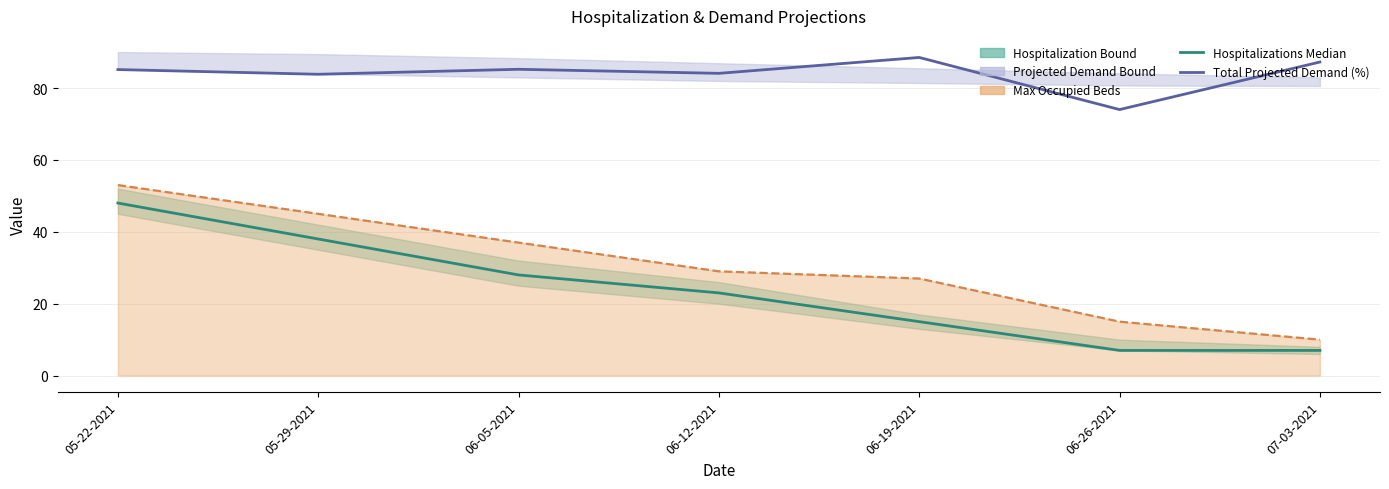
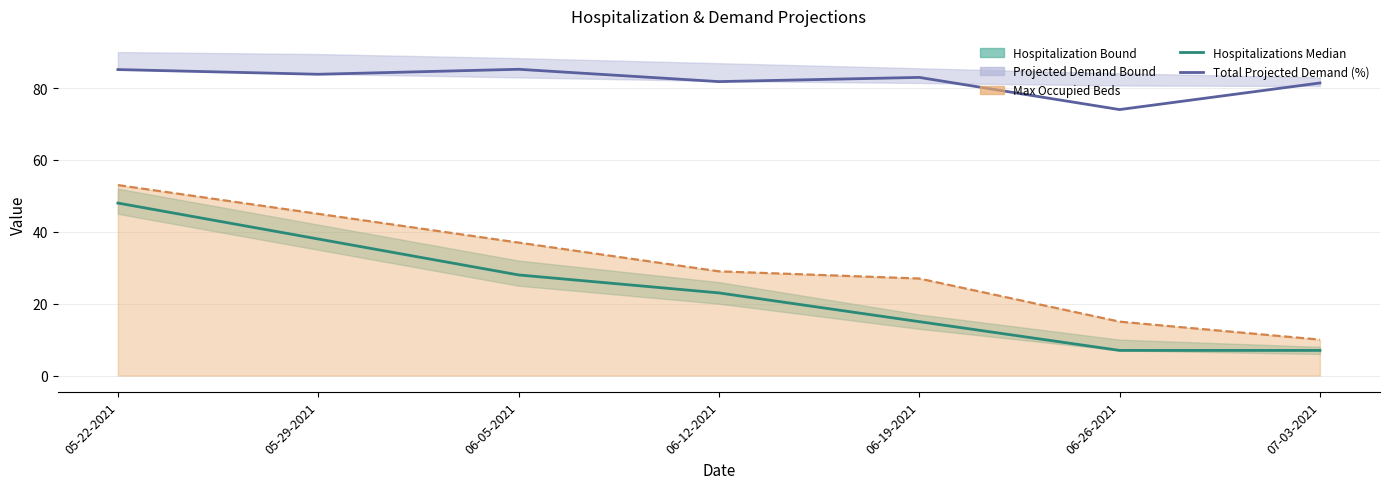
  {
    "Total Projected Demand (%)": {
      "05-22-2021": 85,
      "05-29-2021": 84,
      "06-05-2021": 85,
-     "06-12-2021": 84,
-     "06-19-2021": 89,
+     "06-12-2021": 82,
+     "06-19-2021": 83,
      "06-26-2021": 74,
-     "07-03-2021": 87
+     "07-03-2021": 81
    },
    "Max Occupied Beds": {
      "05-22-2021": 53,
      "05-29-2021": 45,
      "06-05-2021": 37,
      "06-12-2021": 29,
      "06-19-2021": 27,
      "06-26-2021": 15,
      "07-03-2021": 10
    }
  }
